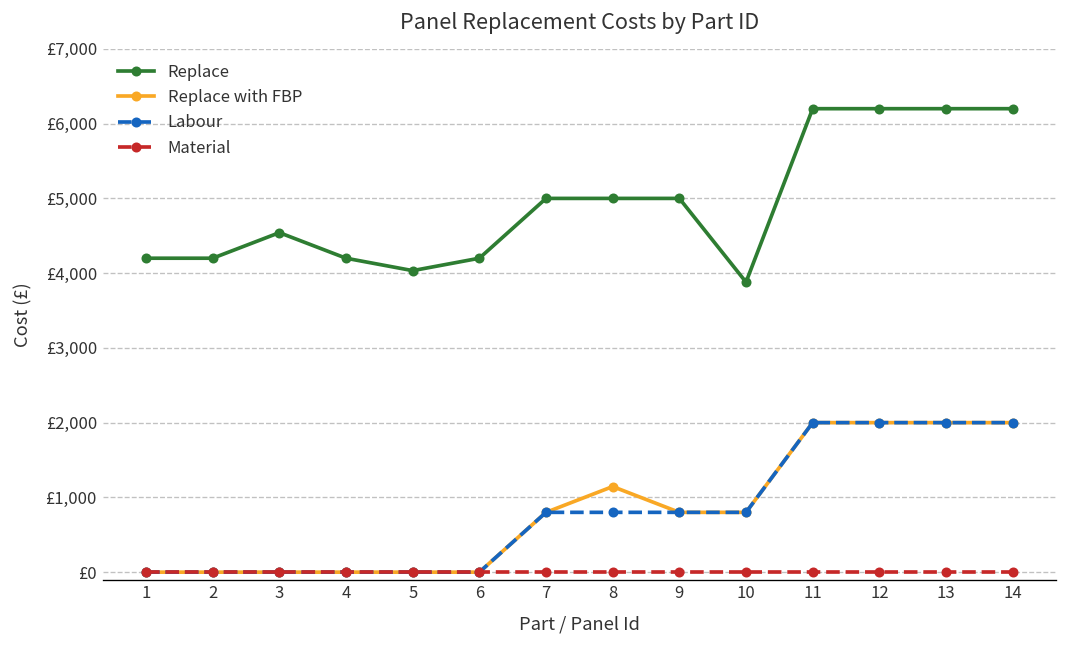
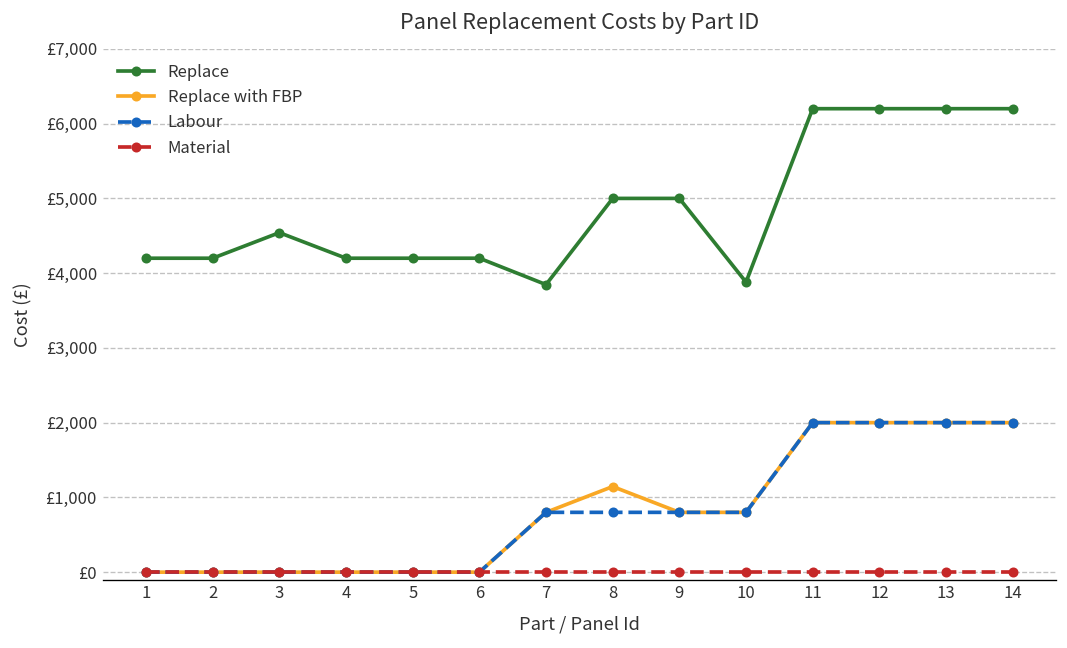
  {
    "Replace": {
      "1": "£4,200",
      "2": "£4,200",
      "3": "£4,500",
      "4": "£4,200",
-     "5": "£4,000",
+     "5": "£4,200",
      "6": "£4,200",
-     "7": "£5,000",
+     "7": "£3,800",
      "8": "£5,000",
      "9": "£5,000",
      "10": "£3,900",
      "11": "£6,200",
      "12": "£6,200",
      "13": "£6,200",
      "14": "£6,200"
    },
    "Replace with FBP": {
      "8": "£1,100"
    },
    "Labour": {
      "8": "£800"
    },
    "Material": {
      "7": "£0",
      "8": "£0",
      "9": "£0",
      "10": "£0",
      "11": "£0",
      "12": "£0",
      "13": "£0",
      "14": "£0"
    }
  }
